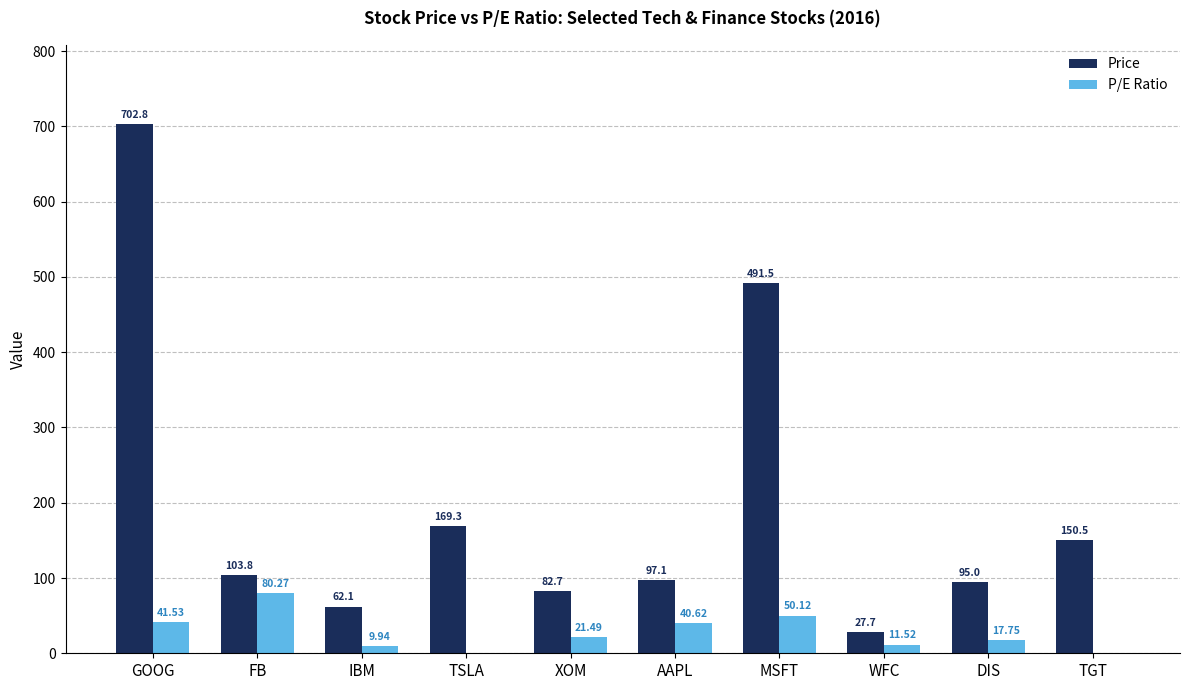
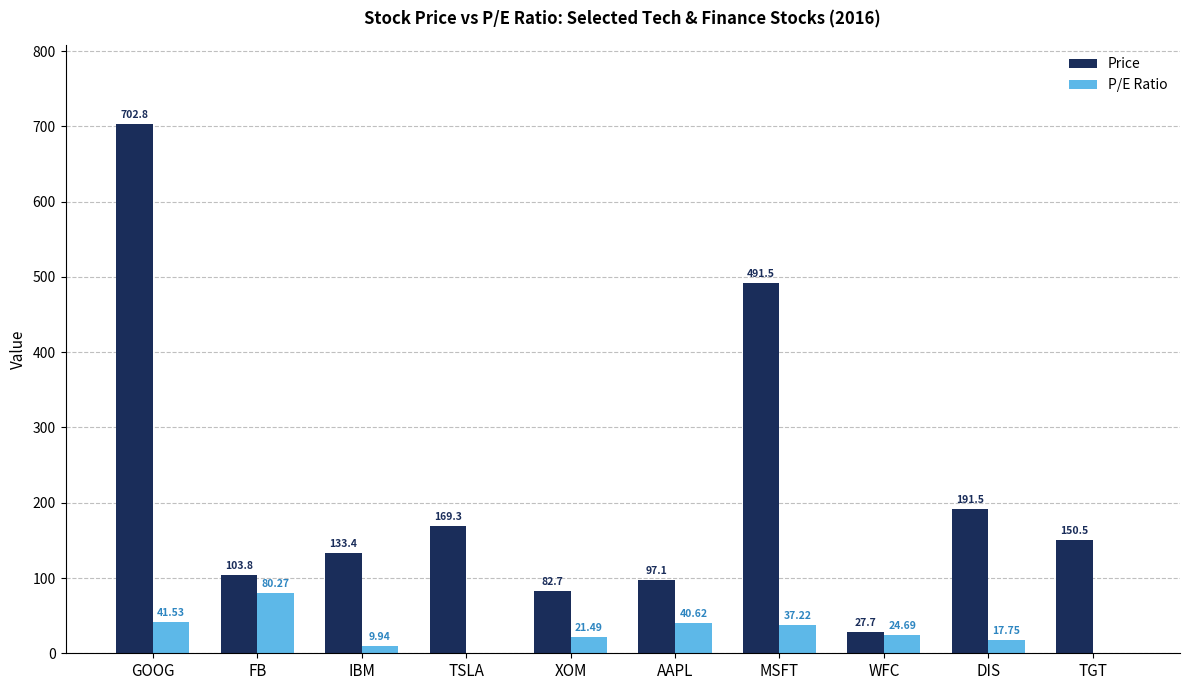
  {
    "Price": {
      "GOOG": 702.8,
      "FB": 103.8,
-     "IBM": 62.1,
+     "IBM": 133.4,
      "TSLA": 169.3,
      "XOM": 82.7,
      "AAPL": 97.1,
      "MSFT": 491.5,
      "WFC": 27.7,
-     "DIS": 95.0,
+     "DIS": 191.5,
      "TGT": 150.5
    },
    "P/E Ratio": {
      "GOOG": 41.53,
      "FB": 80.27,
      "IBM": 9.94,
      "XOM": 21.49,
      "AAPL": 40.62,
-     "MSFT": 50.12,
-     "WFC": 11.52,
+     "MSFT": 37.22,
+     "WFC": 24.69,
      "DIS": 17.75
    }
  }
